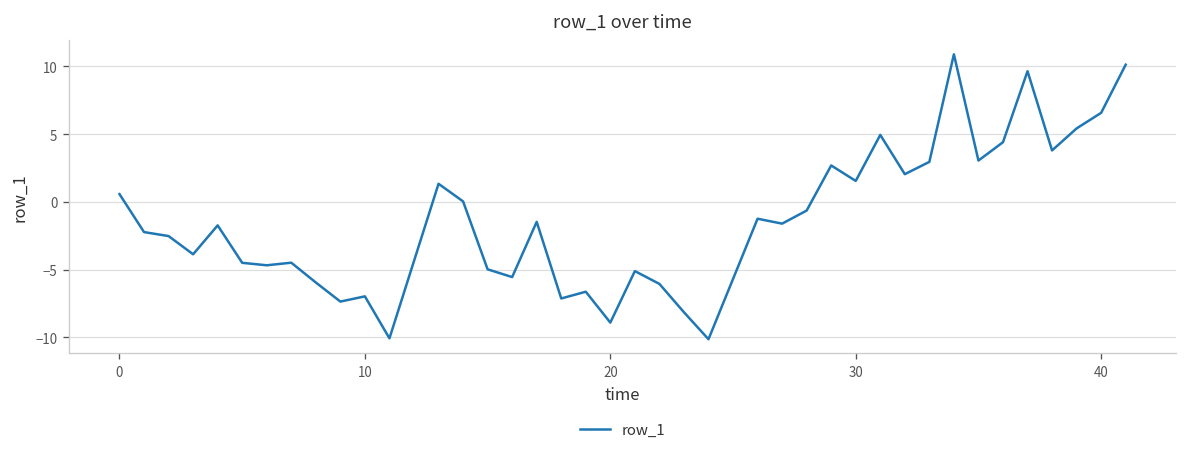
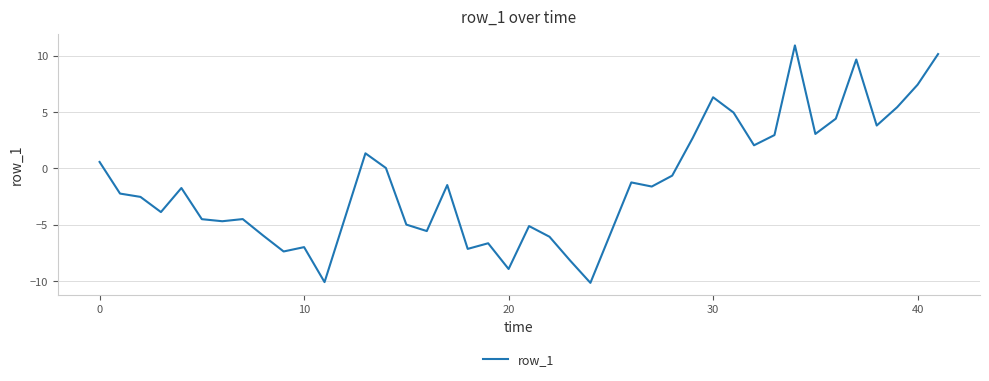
  {
    "0": 0.6,
    "10": -7.0,
    "20": -8.9,
-   "30": 1.6,
-   "40": 6.6
+   "30": 6.3,
+   "40": 7.4
  }
